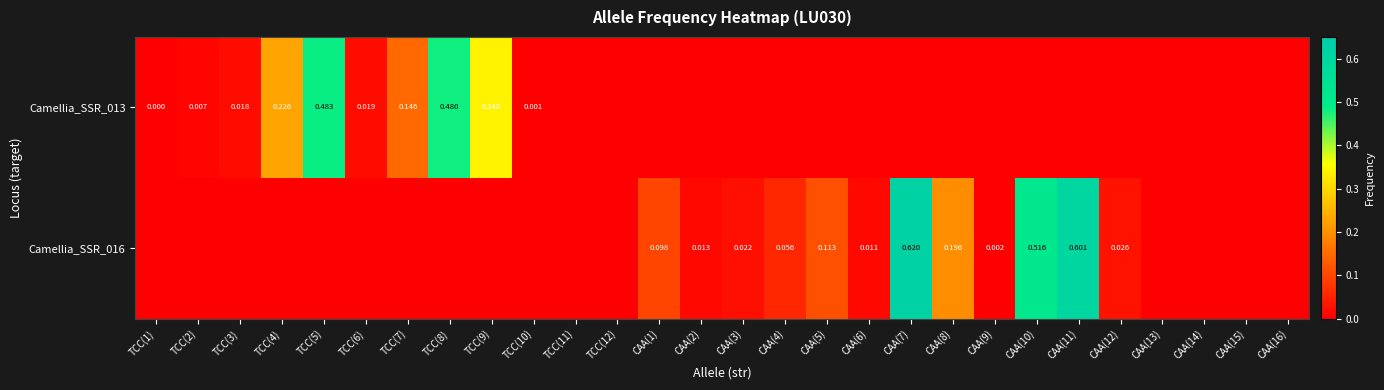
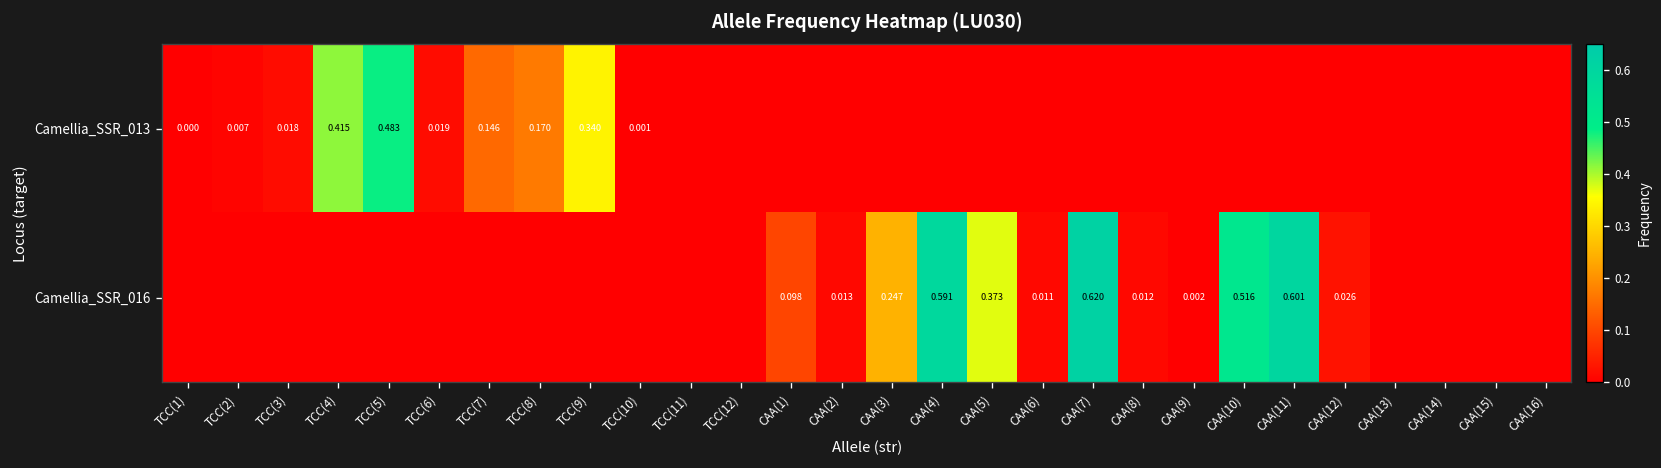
  {
    "Camellia_SSR_013": {
      "TCC(1)": 0.000,
      "TCC(2)": 0.007,
      "TCC(3)": 0.018,
-     "TCC(4)": 0.226,
+     "TCC(4)": 0.415,
      "TCC(5)": 0.483,
      "TCC(6)": 0.019,
      "TCC(7)": 0.146,
-     "TCC(8)": 0.480,
+     "TCC(8)": 0.170,
      "TCC(9)": 0.340,
      "TCC(10)": 0.001
    },
    "Camellia_SSR_016": {
      "CAA(1)": 0.098,
      "CAA(2)": 0.013,
-     "CAA(3)": 0.022,
-     "CAA(4)": 0.056,
-     "CAA(5)": 0.113,
+     "CAA(3)": 0.247,
+     "CAA(4)": 0.591,
+     "CAA(5)": 0.373,
      "CAA(6)": 0.011,
      "CAA(7)": 0.620,
-     "CAA(8)": 0.196,
+     "CAA(8)": 0.012,
      "CAA(9)": 0.002,
      "CAA(10)": 0.516,
      "CAA(11)": 0.601,
      "CAA(12)": 0.026
    }
  }
